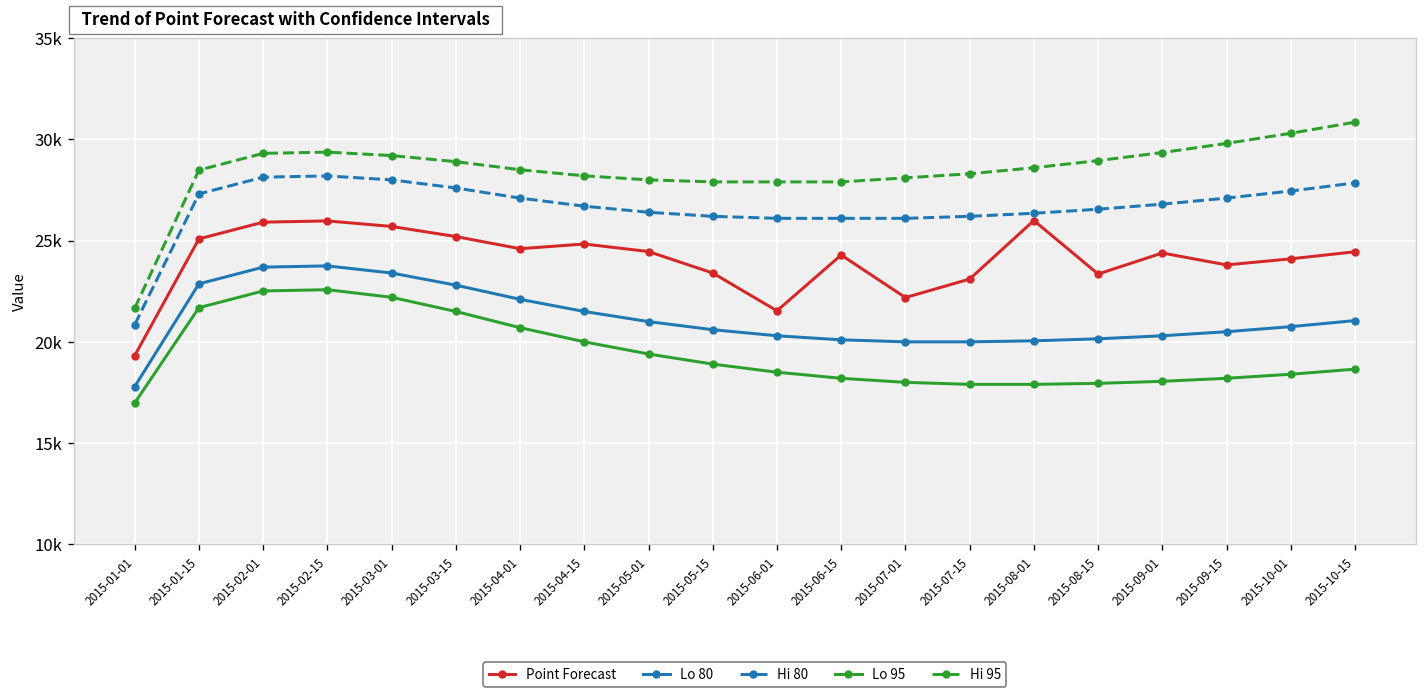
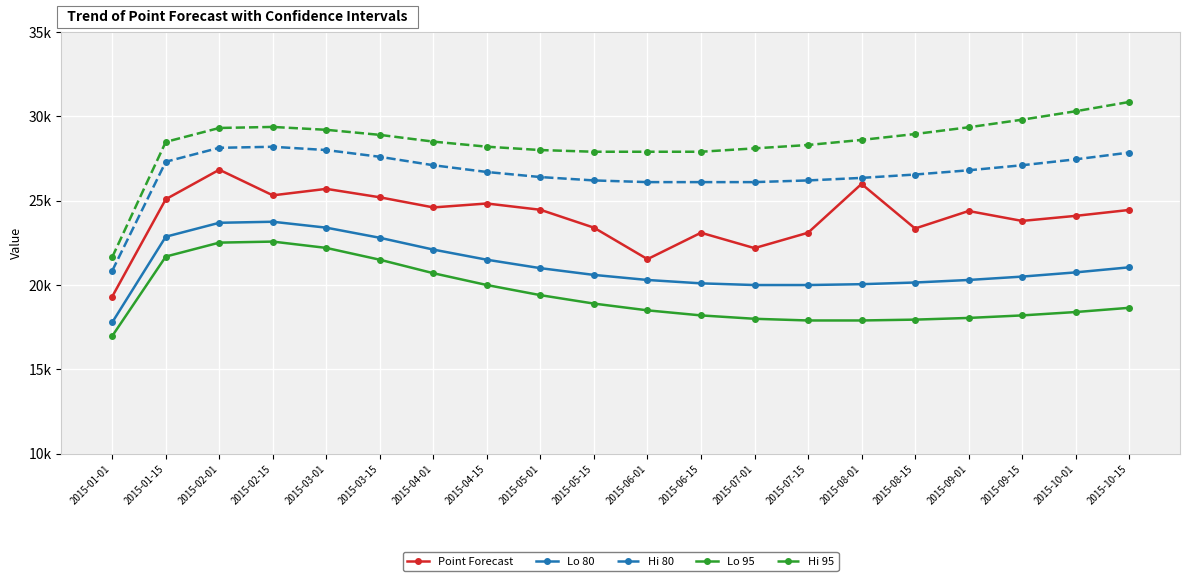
  {
    "Point Forecast": {
      "2015-01-01": 19300,
      "2015-01-15": 25100,
-     "2015-02-01": 25900,
-     "2015-02-15": 26000,
+     "2015-02-01": 26800,
+     "2015-02-15": 25300,
      "2015-03-01": 25700,
      "2015-03-15": 25200,
      "2015-04-01": 24600,
      "2015-04-15": 24800,
      "2015-05-01": 24500,
      "2015-05-15": 23400,
      "2015-06-01": 21500,
-     "2015-06-15": 24300,
+     "2015-06-15": 23100,
      "2015-07-01": 22200,
      "2015-07-15": 23100,
      "2015-08-01": 26000,
      "2015-08-15": 23400,
      "2015-09-01": 24400,
      "2015-09-15": 23800,
      "2015-10-01": 24100,
      "2015-10-15": 24500
    }
  }
